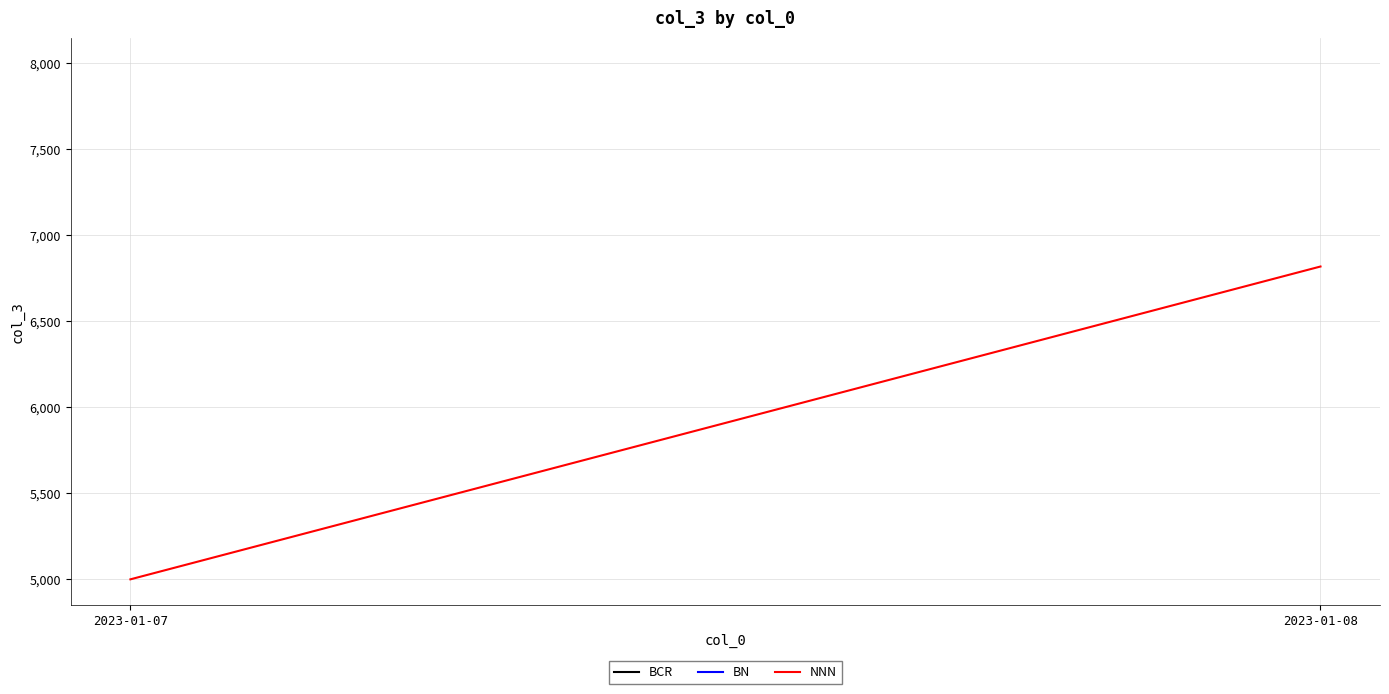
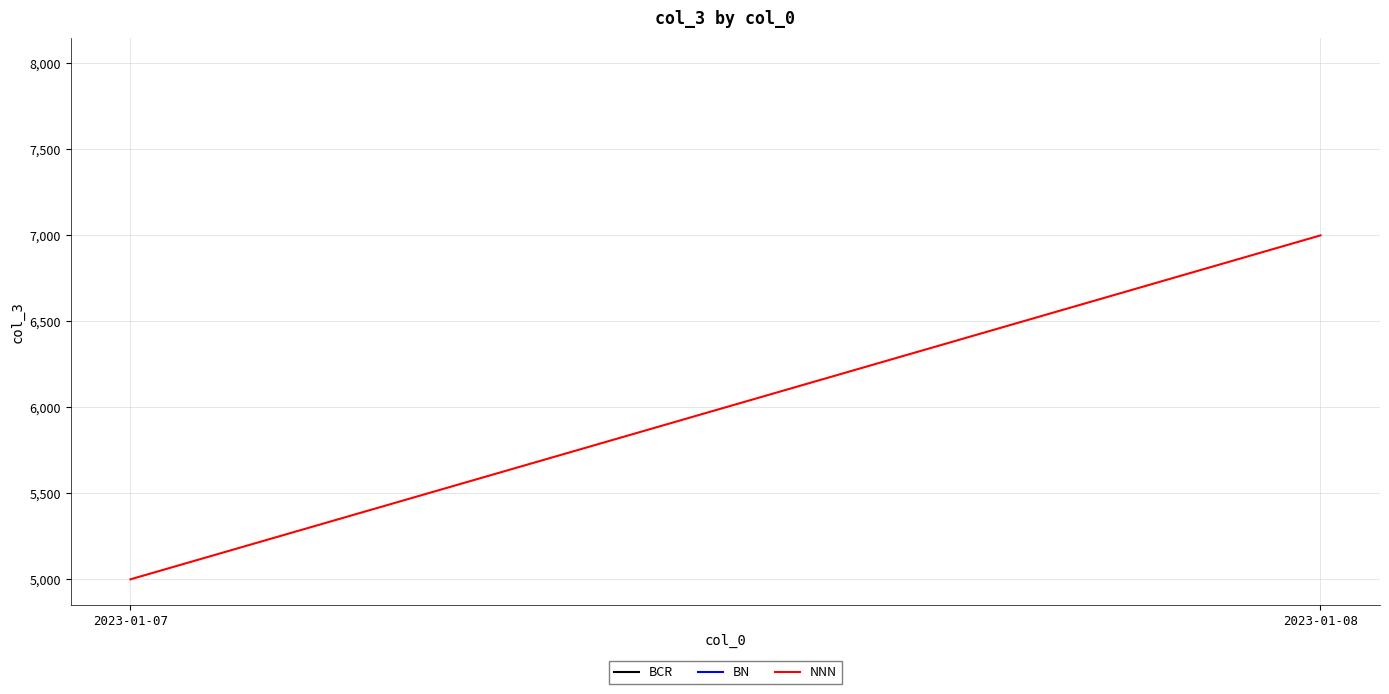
  {
    "BN": {
      "2023-01-07": "8,000"
    },
    "NNN": {
-     "2023-01-08": "6,820"
+     "2023-01-08": "7,000"
    }
  }
